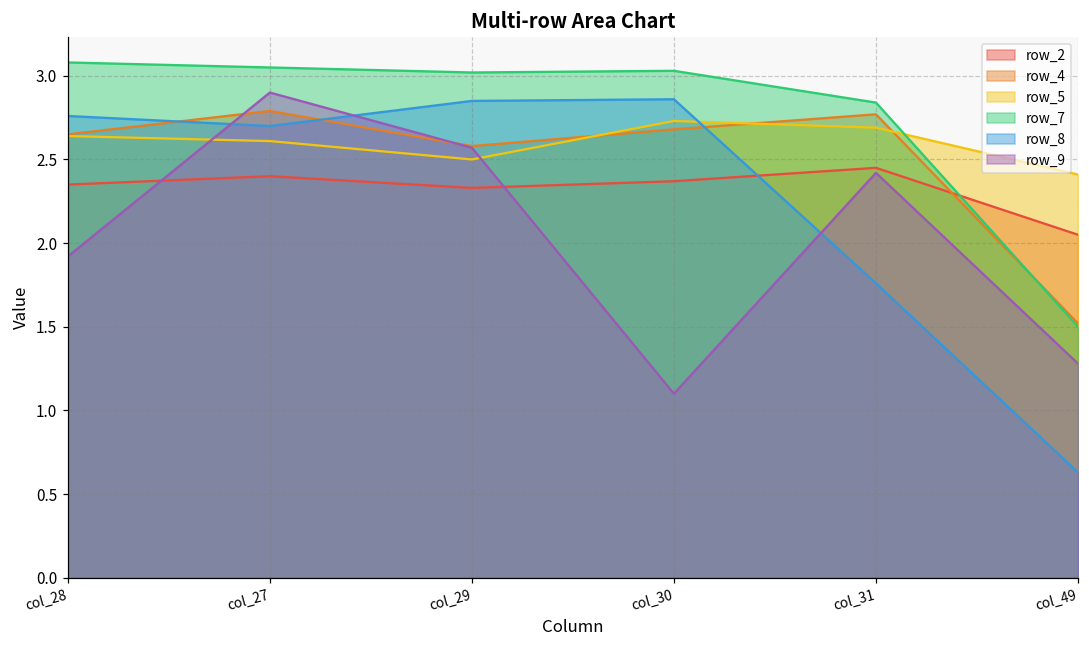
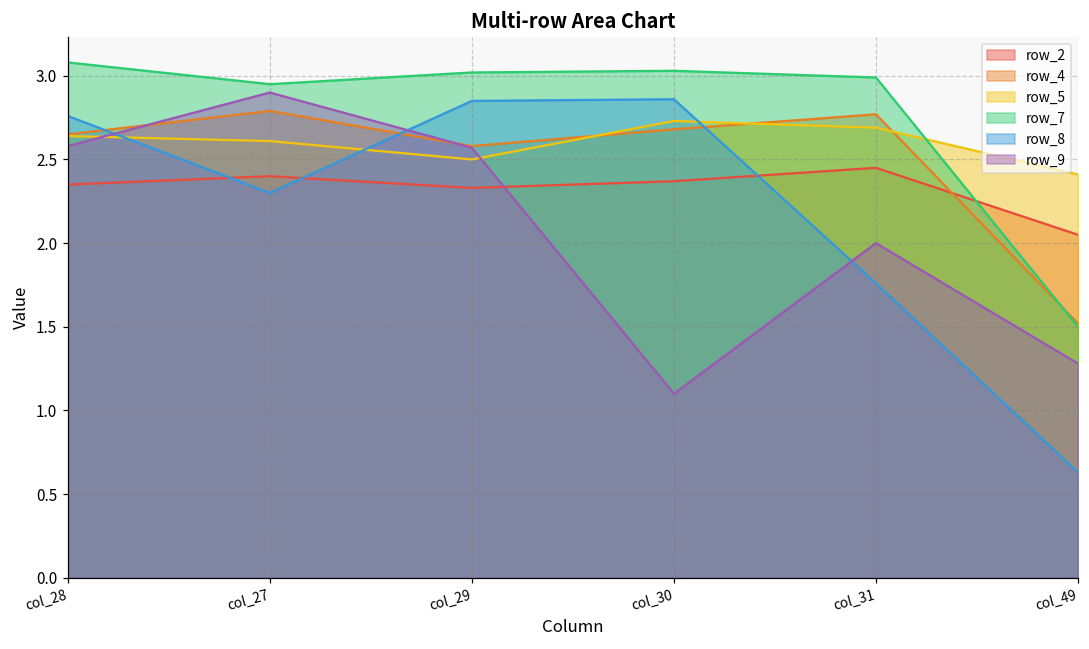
  {
    "row_7": {
      "col_28": 3.08,
-     "col_27": 3.05,
+     "col_27": 2.95,
      "col_29": 3.02,
      "col_30": 3.03,
-     "col_31": 2.84,
+     "col_31": 2.99,
      "col_49": 1.50
    },
    "row_8": {
      "col_28": 2.76,
-     "col_27": 2.7,
+     "col_27": 2.3,
      "col_29": 2.85,
      "col_30": 2.86,
      "col_31": 1.76,
      "col_49": 0.63
    },
    "row_9": {
-     "col_28": 1.92,
+     "col_28": 2.58,
      "col_27": 2.90,
      "col_30": 1.10,
-     "col_31": 2.42,
+     "col_31": 2.00,
      "col_49": 1.28
    }
  }
